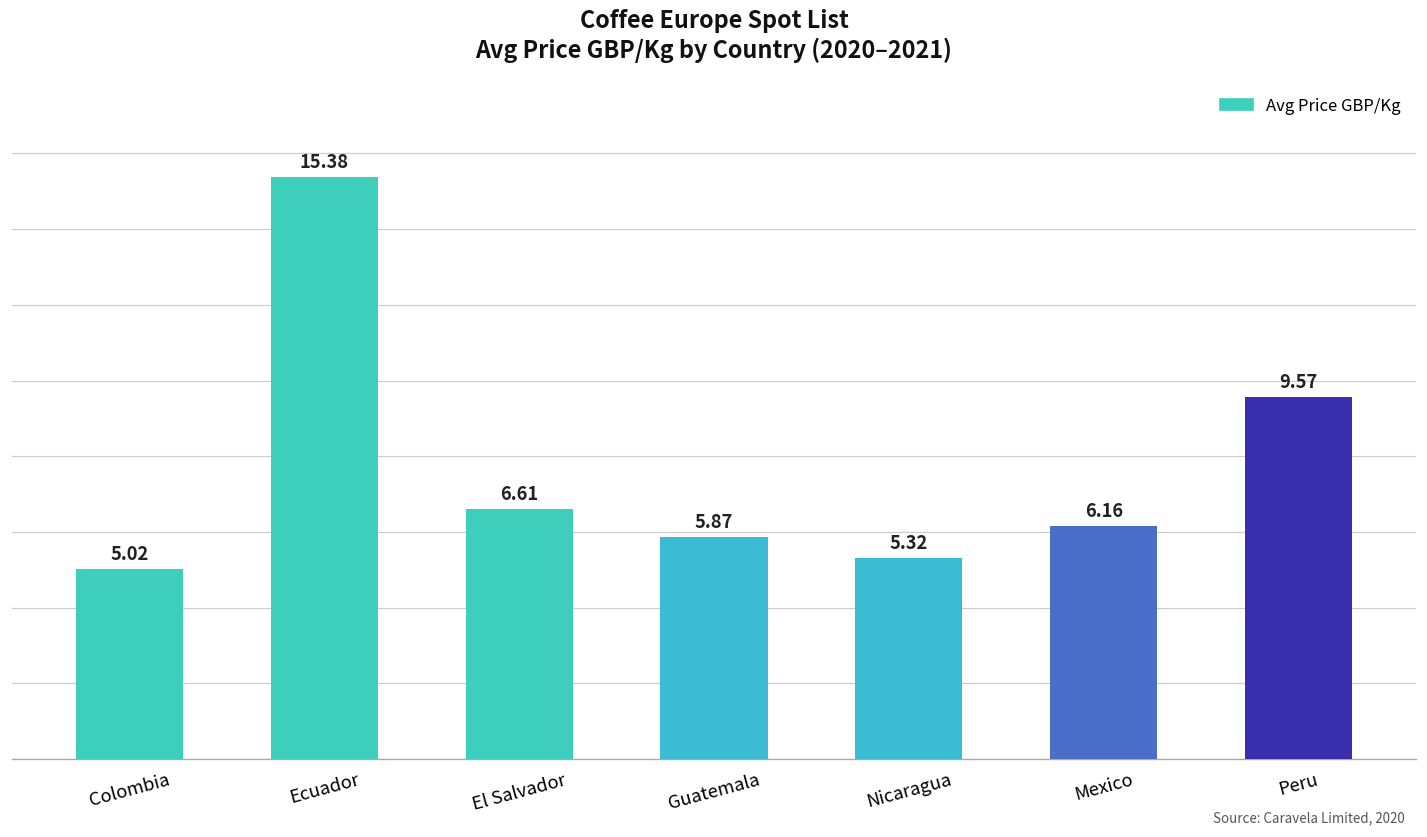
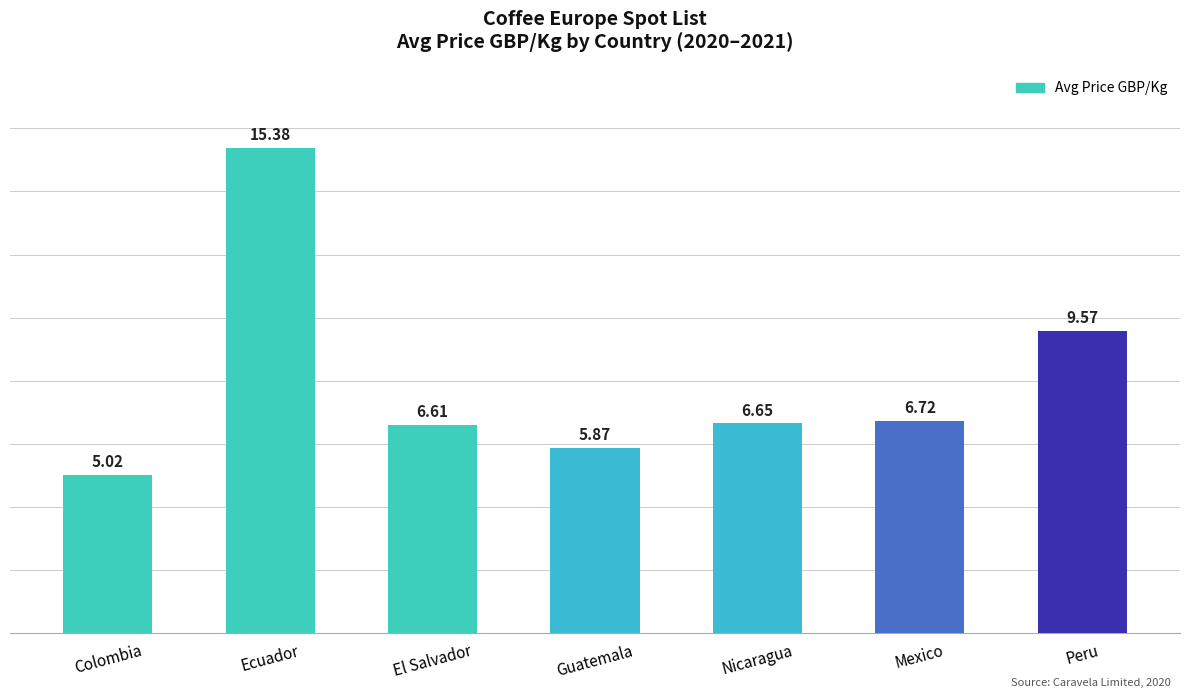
  {
    "Colombia": 5.02,
    "Ecuador": 15.38,
    "El Salvador": 6.61,
    "Guatemala": 5.87,
-   "Nicaragua": 5.32,
-   "Mexico": 6.16,
+   "Nicaragua": 6.65,
+   "Mexico": 6.72,
    "Peru": 9.57
  }
